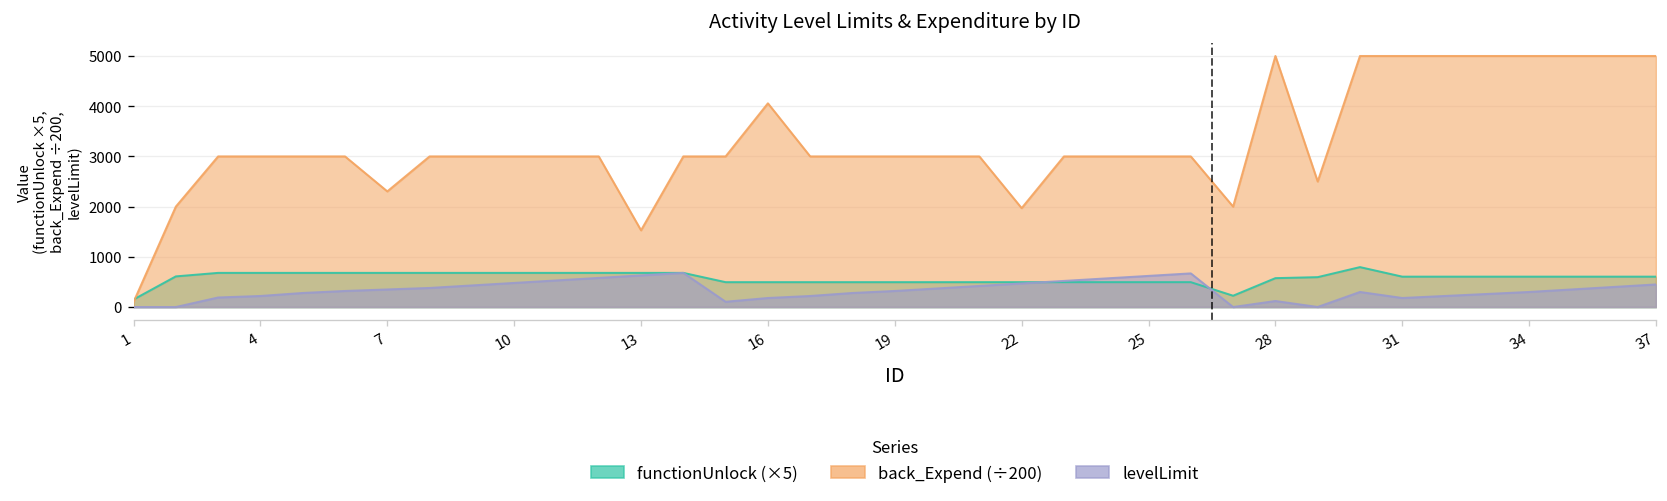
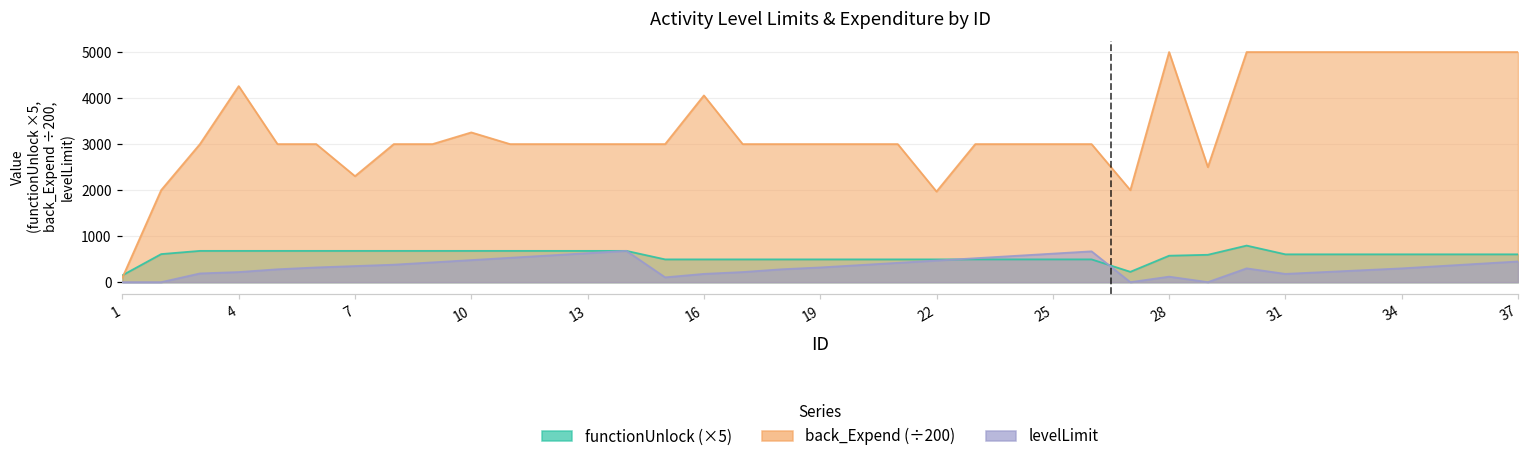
  {
    "back_Expend (÷200)": {
-     "4": 3000,
+     "4": 4300,
      "7": 2300,
-     "10": 3000,
-     "13": 1500,
+     "10": 3300,
+     "13": 3000,
      "16": 4100,
      "19": 3000,
      "22": 2000,
      "25": 3000,
      "28": 5000,
      "31": 5000,
      "34": 5000,
      "37": 5000
    },
    "levelLimit": {
      "1": 0,
      "4": 200,
      "7": 400,
      "10": 500,
      "16": 200,
      "19": 300,
      "25": 600,
      "28": 100,
      "31": 200,
      "34": 300,
      "37": 500
    }
  }
